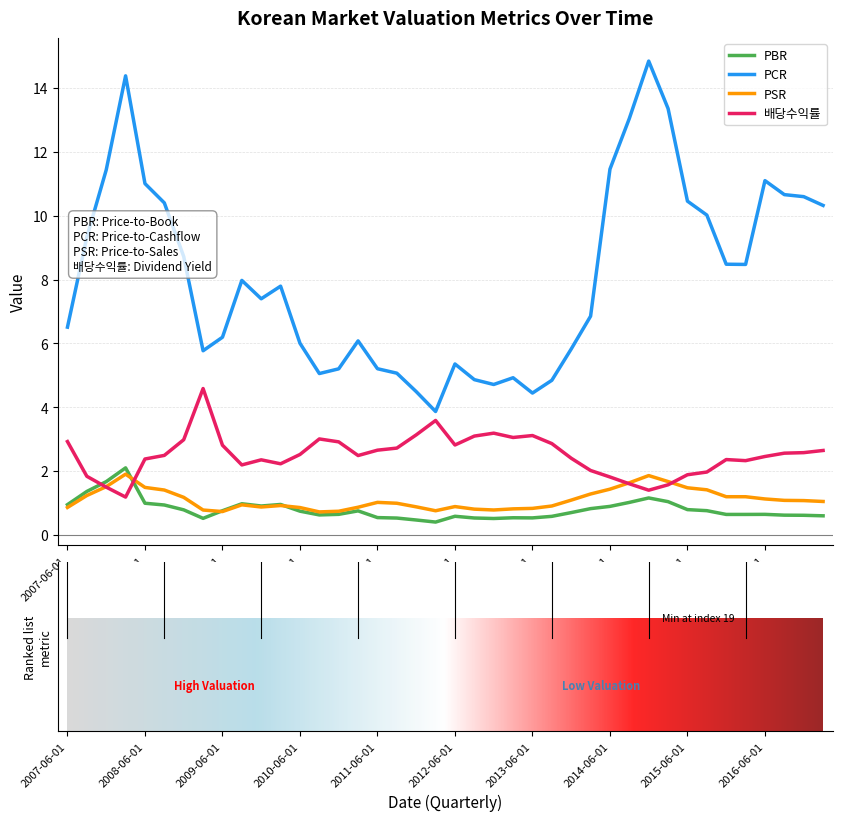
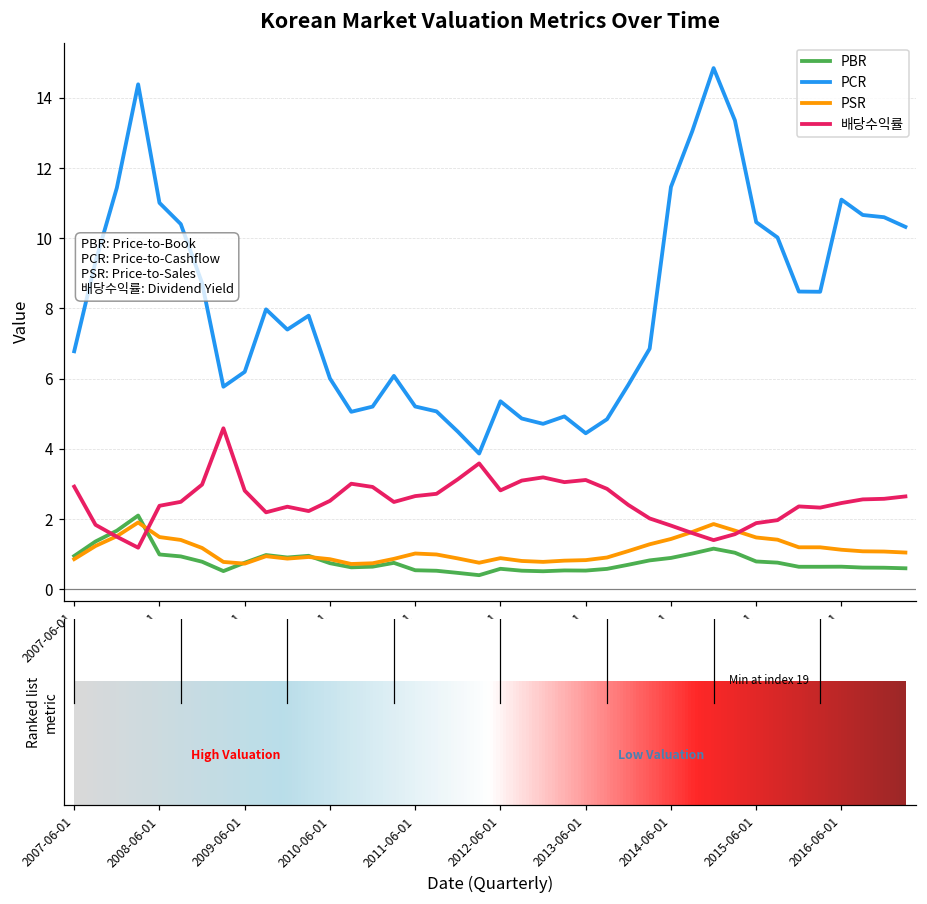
  {
    "PBR": {
      "2007-06-01": 1.0
    },
    "PCR": {
-     "2007-06-01": 6.5
+     "2007-06-01": 6.8
    },
    "PSR": {
      "2007-06-01": 0.9
    },
    "배당수익률": {
      "2007-06-01": 2.9
    }
  }
